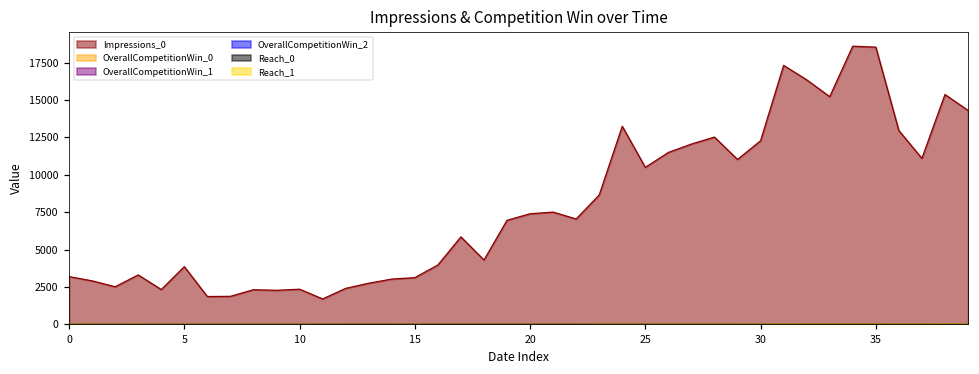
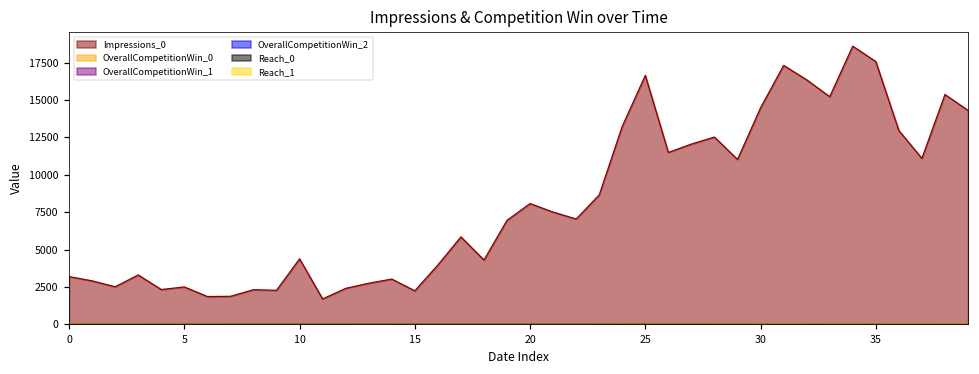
  {
    "Impressions_0": {
      "0": 3200,
-     "5": 3900,
-     "10": 2300,
-     "15": 3100,
-     "20": 7400,
-     "25": 10500,
-     "30": 12300,
-     "35": 18500
+     "5": 2500,
+     "10": 4400,
+     "15": 2200,
+     "20": 8100,
+     "25": 16700,
+     "30": 14500,
+     "35": 17600
    }
  }
